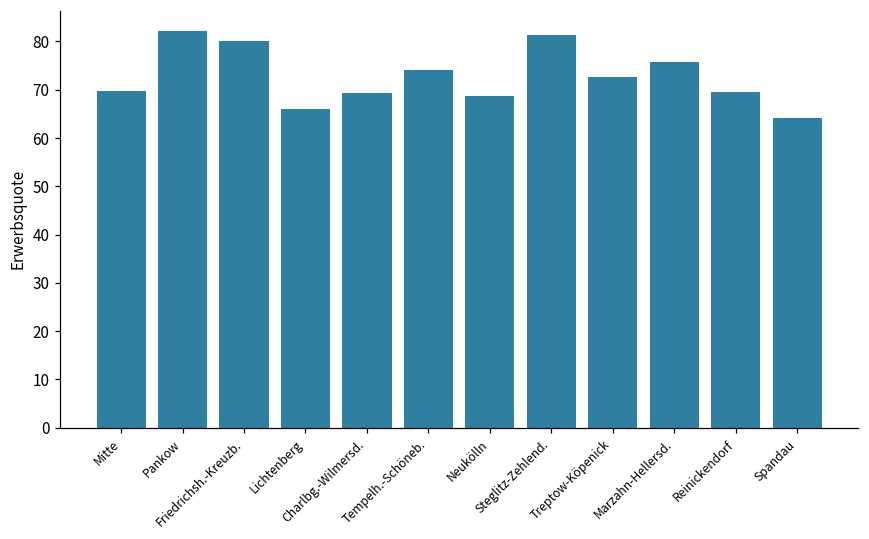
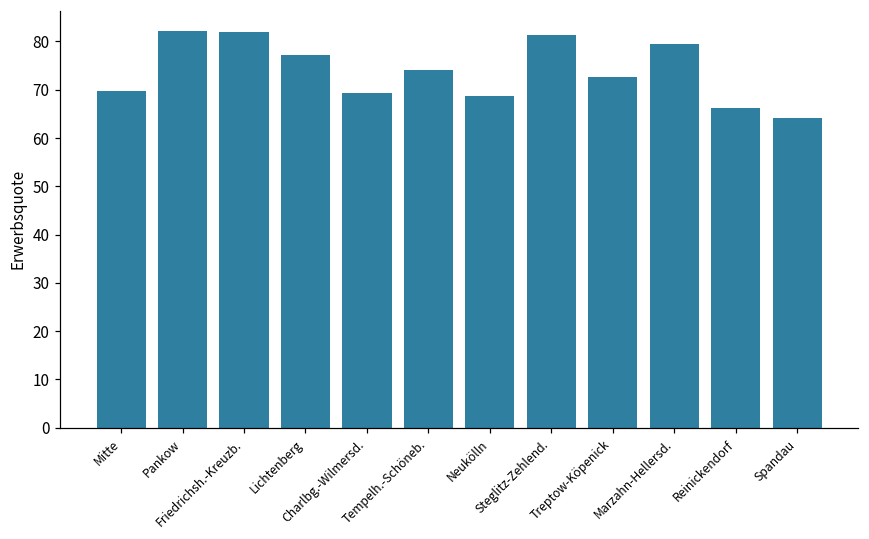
  {
    "Mitte": 70,
    "Pankow": 82,
-   "Friedrichsh.-Kreuzb.": 80,
-   "Lichtenberg": 66,
+   "Friedrichsh.-Kreuzb.": 82,
+   "Lichtenberg": 77,
    "Charlbg.-Wilmersd.": 69,
    "Tempelh.-Schöneb.": 74,
    "Neukölln": 69,
    "Steglitz-Zehlend.": 81,
    "Treptow-Köpenick": 73,
-   "Marzahn-Hellersd.": 76,
-   "Reinickendorf": 70,
+   "Marzahn-Hellersd.": 80,
+   "Reinickendorf": 66,
    "Spandau": 64
  }
